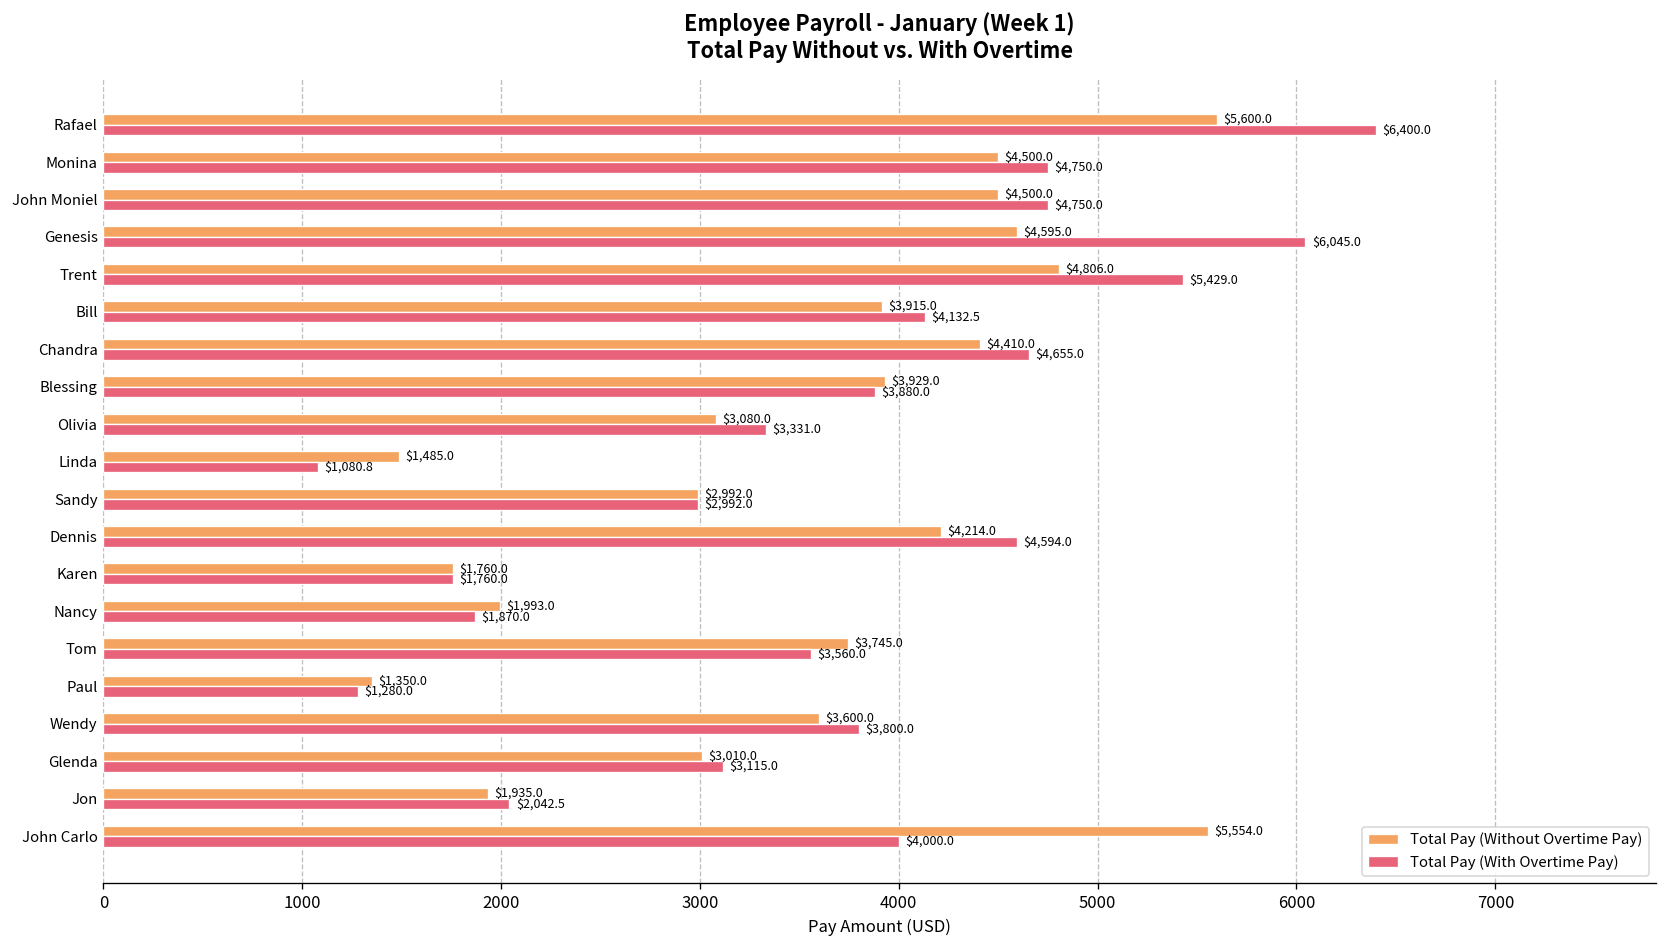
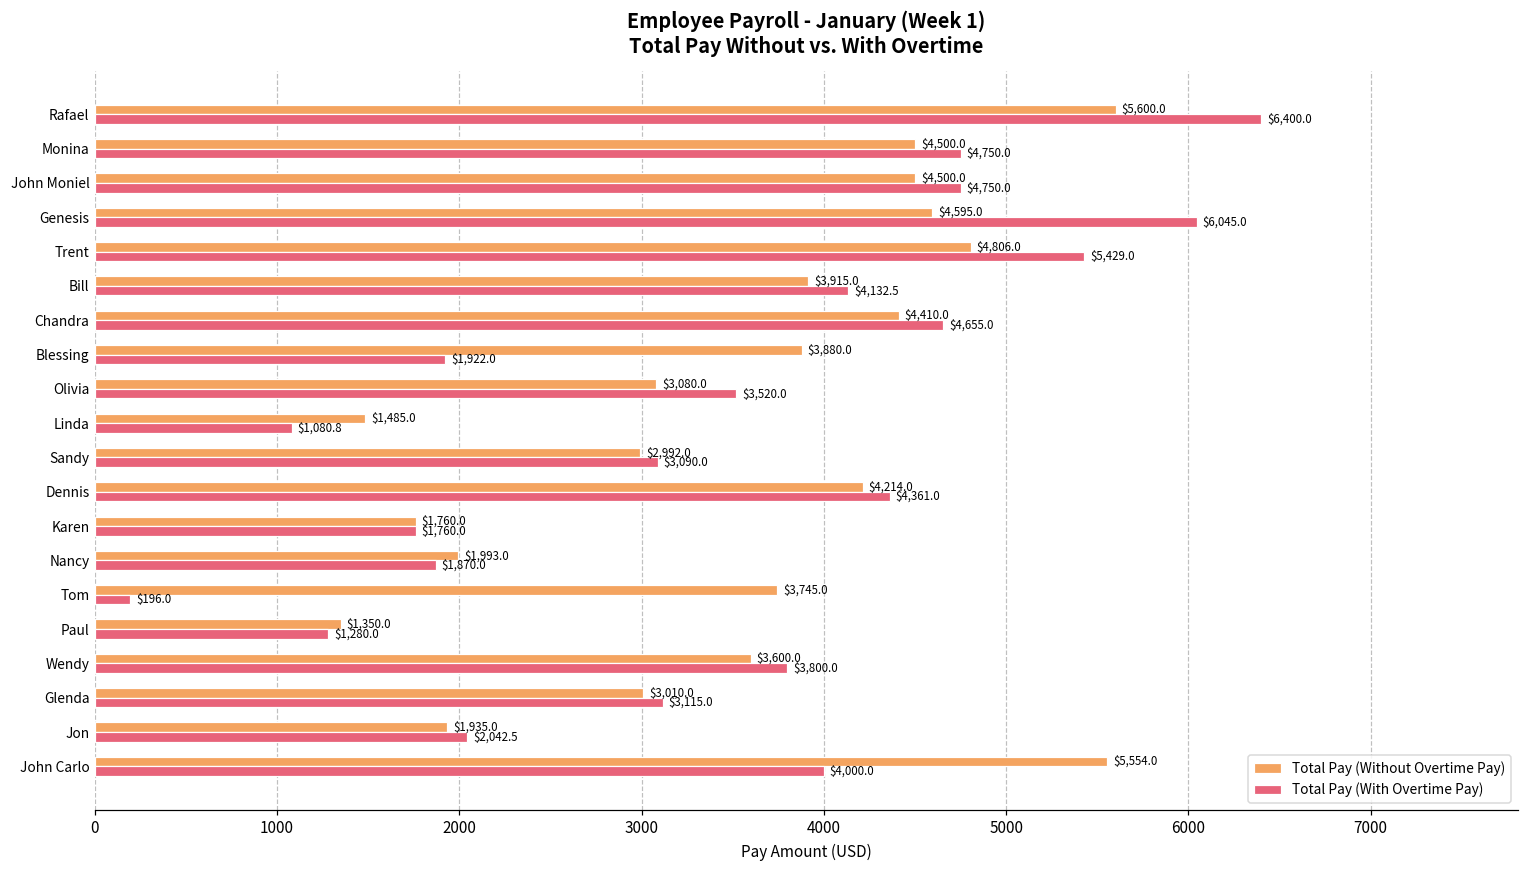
  {
    "Total Pay (Without Overtime Pay)": {
      "Rafael": "$5,600.0",
      "Monina": "$4,500.0",
      "John Moniel": "$4,500.0",
      "Genesis": "$4,595.0",
      "Trent": "$4,806.0",
      "Bill": "$3,915.0",
      "Chandra": "$4,410.0",
-     "Blessing": "$3,929.0",
+     "Blessing": "$3,880.0",
      "Olivia": "$3,080.0",
      "Linda": "$1,485.0",
      "Sandy": "$2,992.0",
      "Dennis": "$4,214.0",
      "Nancy": "$1,993.0",
      "Tom": "$3,745.0",
      "Paul": "$1,350.0",
      "Wendy": "$3,600.0",
      "Glenda": "$3,010.0",
      "Jon": "$1,935.0",
      "John Carlo": "$5,554.0"
    },
    "Total Pay (With Overtime Pay)": {
      "Rafael": "$6,400.0",
      "Monina": "$4,750.0",
      "John Moniel": "$4,750.0",
      "Genesis": "$6,045.0",
      "Trent": "$5,429.0",
      "Bill": "$4,132.5",
      "Chandra": "$4,655.0",
-     "Blessing": "$3,880.0",
-     "Olivia": "$3,331.0",
+     "Blessing": "$1,922.0",
+     "Olivia": "$3,520.0",
      "Linda": "$1,080.8",
-     "Sandy": "$2,992.0",
-     "Dennis": "$4,594.0",
+     "Sandy": "$3,090.0",
+     "Dennis": "$4,361.0",
      "Nancy": "$1,870.0",
-     "Tom": "$3,560.0",
+     "Tom": "$196.0",
      "Paul": "$1,280.0",
      "Wendy": "$3,800.0",
      "Glenda": "$3,115.0",
      "Jon": "$2,042.5",
      "John Carlo": "$4,000.0"
    }
  }
